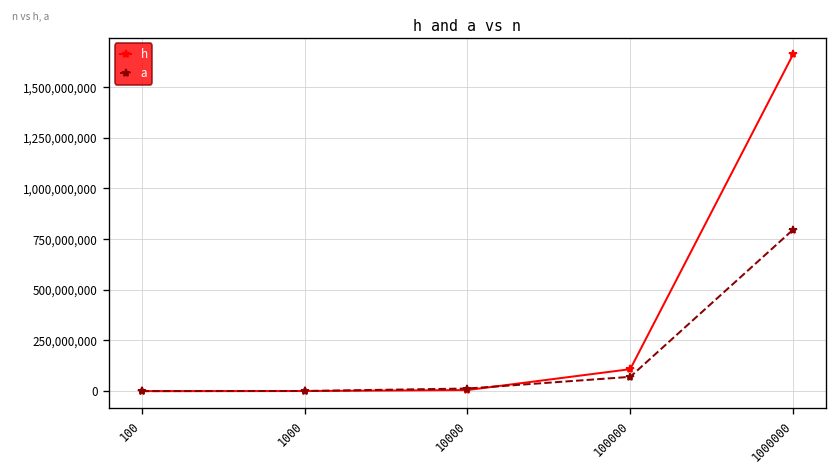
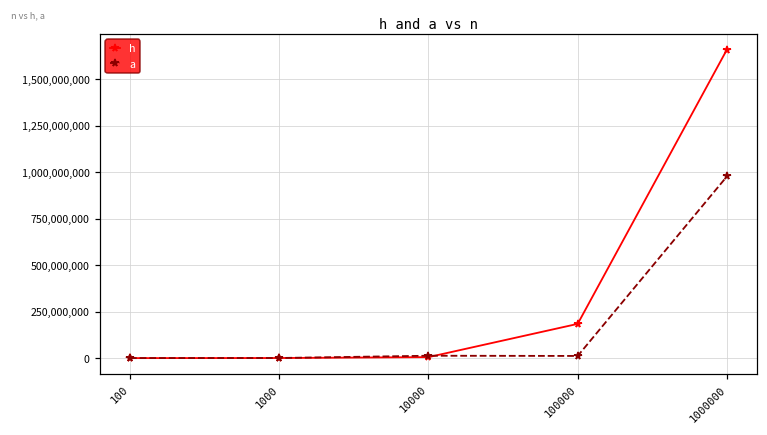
  {
    "h": {
-     "100000": "110,000,000",
+     "100000": "180,000,000",
      "1000000": "1,660,000,000"
    },
    "a": {
-     "100000": "70,000,000",
-     "1000000": "800,000,000"
+     "100000": "10,000,000",
+     "1000000": "980,000,000"
    }
  }
